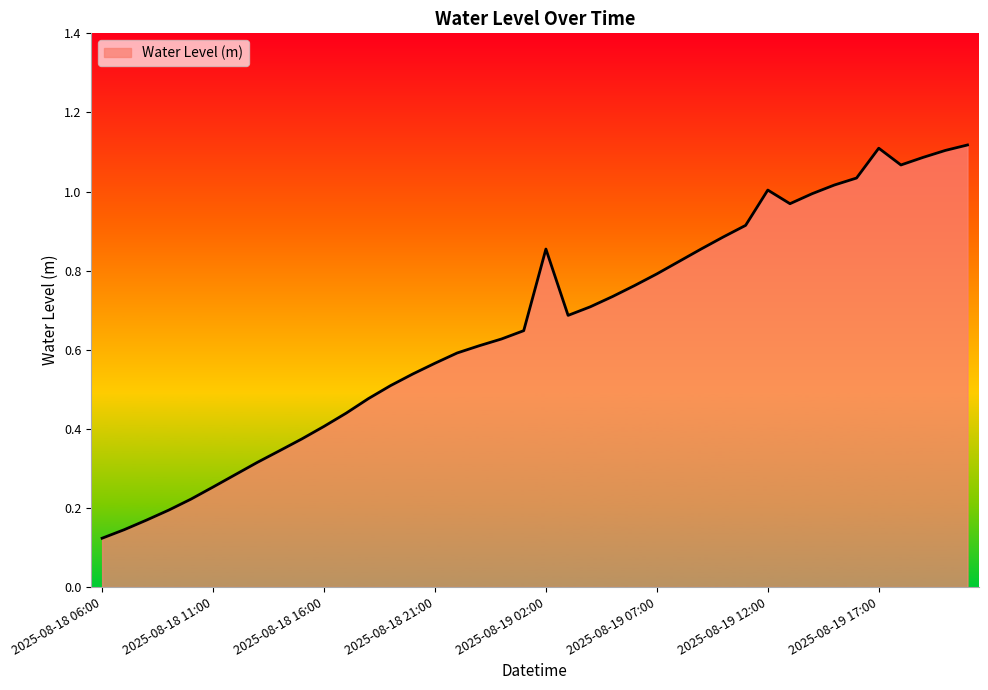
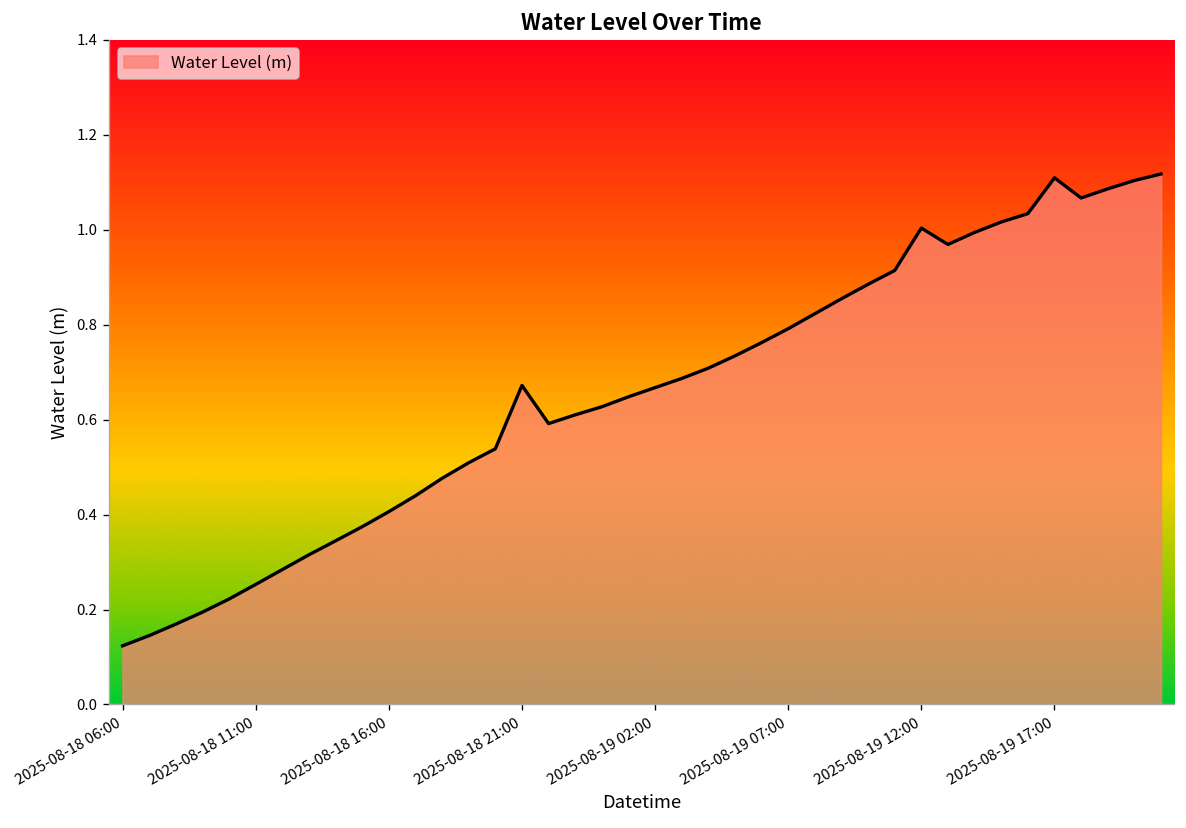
  {
    "2025-08-18 06:00": 0.12,
    "2025-08-18 11:00": 0.25,
    "2025-08-18 16:00": 0.41,
-   "2025-08-18 21:00": 0.57,
-   "2025-08-19 02:00": 0.85,
+   "2025-08-18 21:00": 0.67,
+   "2025-08-19 02:00": 0.67,
    "2025-08-19 07:00": 0.79,
    "2025-08-19 12:00": 1.00,
    "2025-08-19 17:00": 1.11
  }
